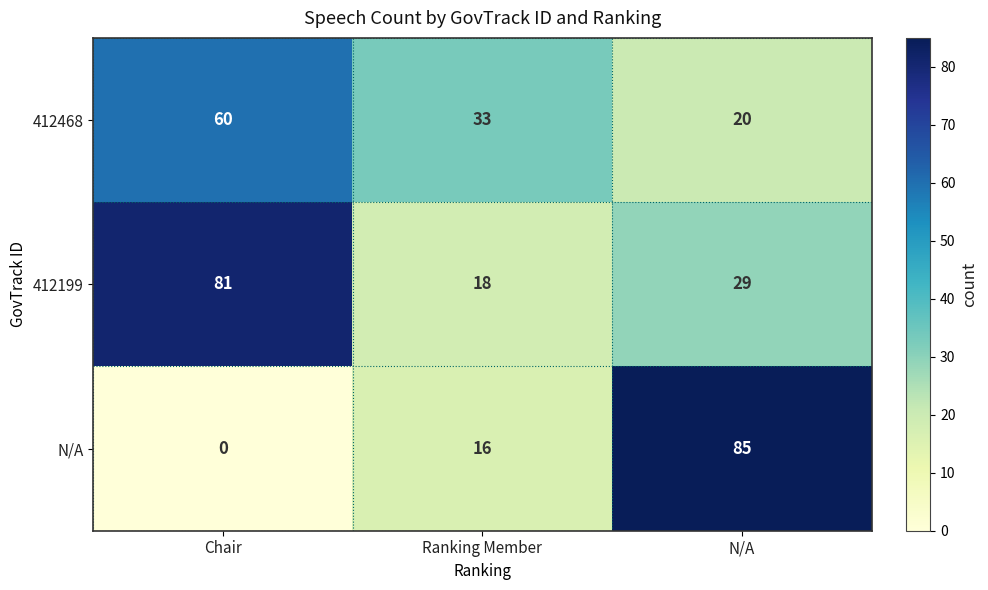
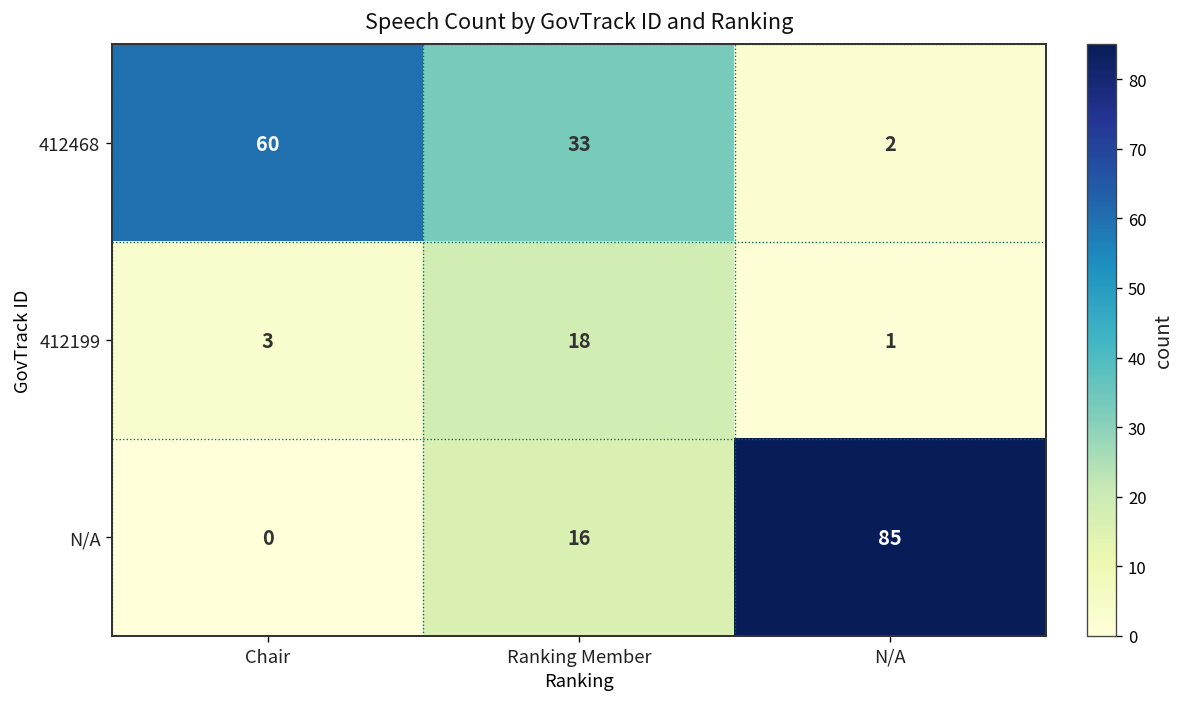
  {
    "412468": {
      "Chair": 60,
      "Ranking Member": 33,
-     "N/A": 20
+     "N/A": 2
    },
    "412199": {
-     "Chair": 81,
+     "Chair": 3,
      "Ranking Member": 18,
-     "N/A": 29
+     "N/A": 1
    },
    "N/A": {
      "Chair": 0,
      "Ranking Member": 16,
      "N/A": 85
    }
  }
